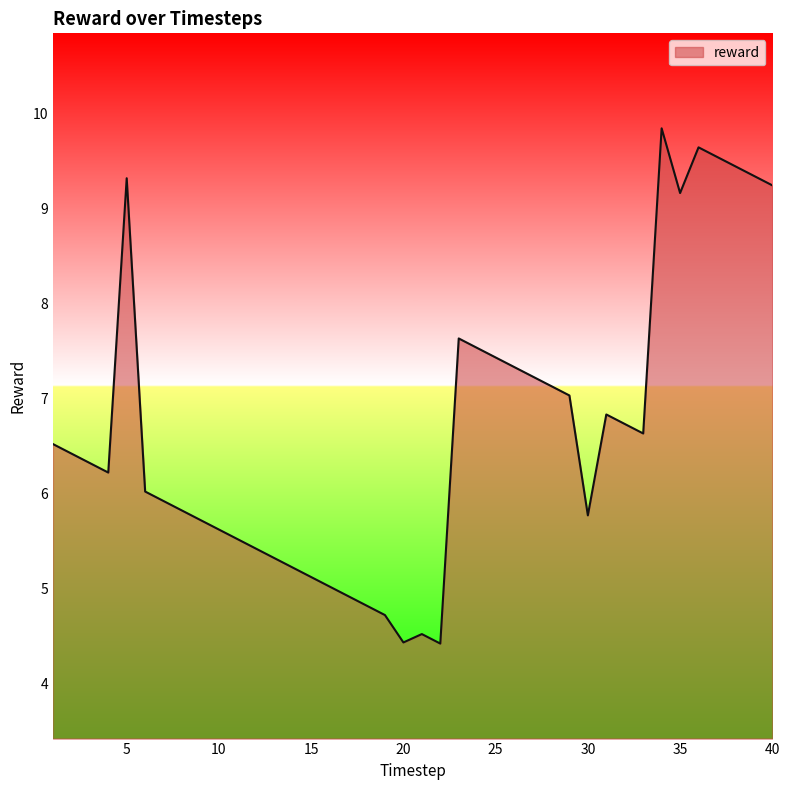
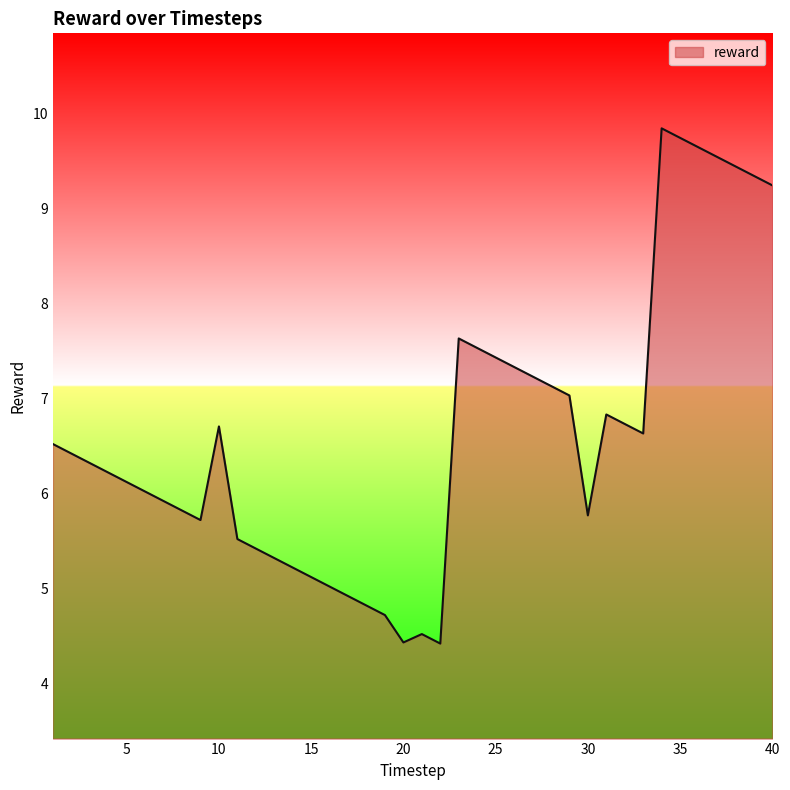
  {
-   "5": 9.3,
-   "10": 5.6,
+   "5": 6.1,
+   "10": 6.7,
    "15": 5.1,
    "20": 4.4,
    "25": 7.4,
    "30": 5.8,
-   "35": 9.2,
+   "35": 9.7,
    "40": 9.2
  }
